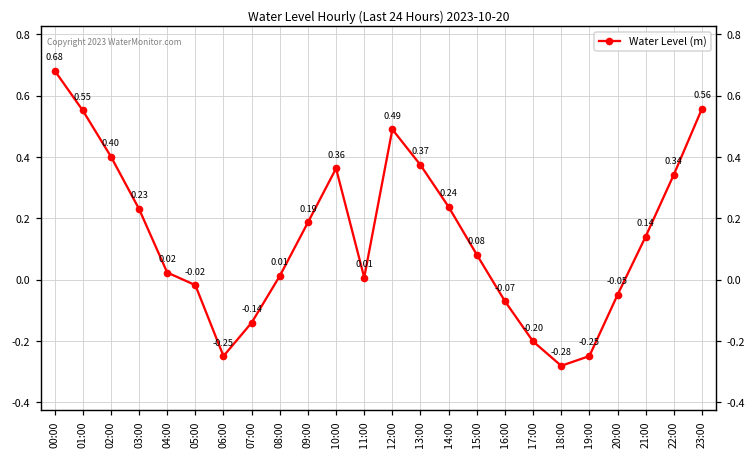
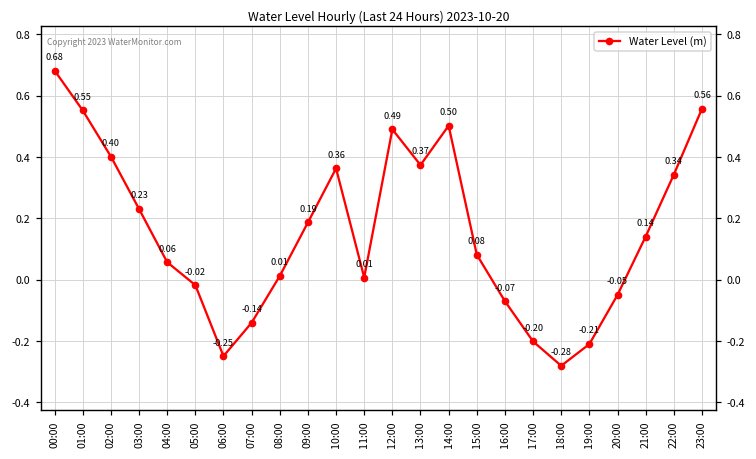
  {
    "00:00": 0.68,
    "01:00": 0.55,
    "02:00": 0.40,
    "03:00": 0.23,
-   "04:00": 0.02,
+   "04:00": 0.06,
    "05:00": -0.02,
    "06:00": -0.25,
    "07:00": -0.14,
    "08:00": 0.01,
    "09:00": 0.19,
    "10:00": 0.36,
    "11:00": 0.01,
    "12:00": 0.49,
    "13:00": 0.37,
-   "14:00": 0.24,
+   "14:00": 0.50,
    "15:00": 0.08,
    "16:00": -0.07,
    "17:00": -0.20,
    "18:00": -0.28,
-   "19:00": -0.25,
+   "19:00": -0.21,
    "20:00": -0.05,
    "21:00": 0.14,
    "22:00": 0.34,
    "23:00": 0.56
  }
